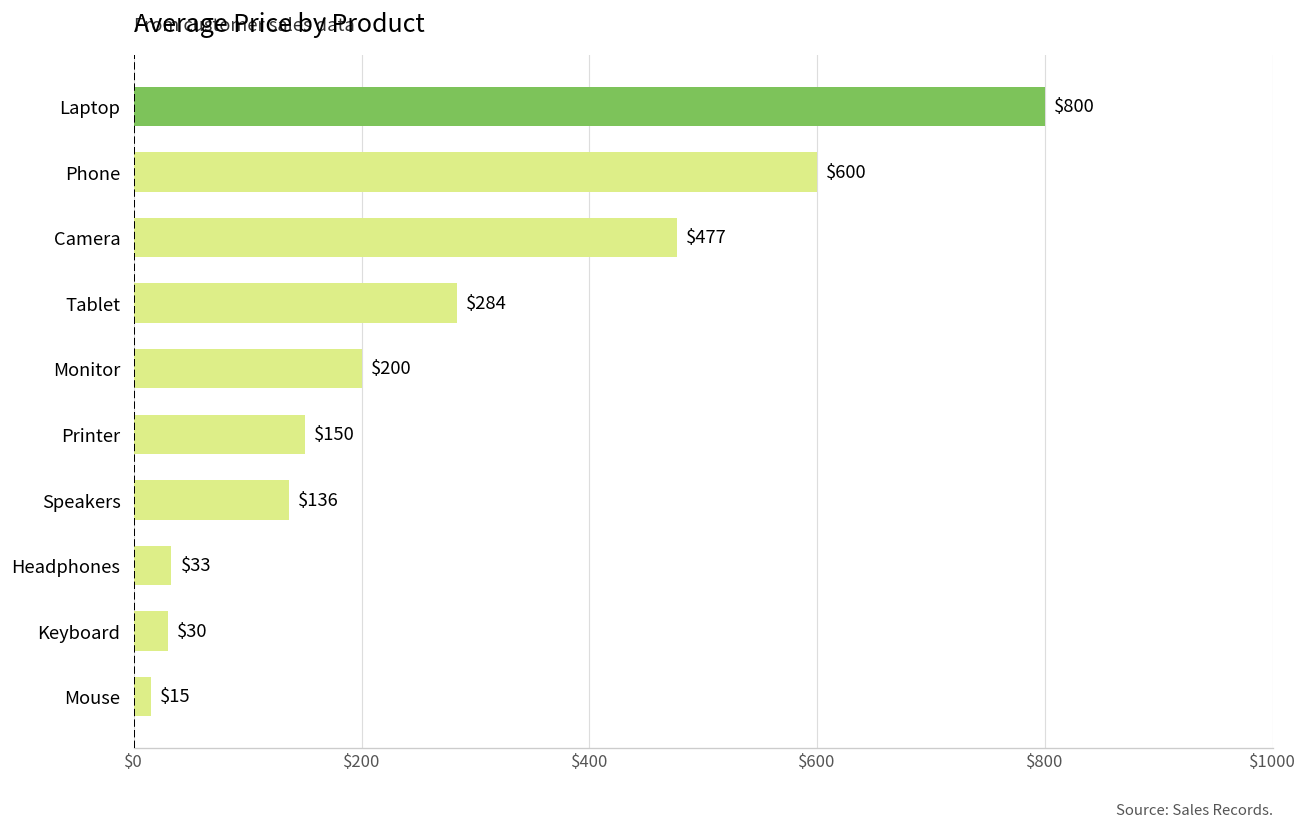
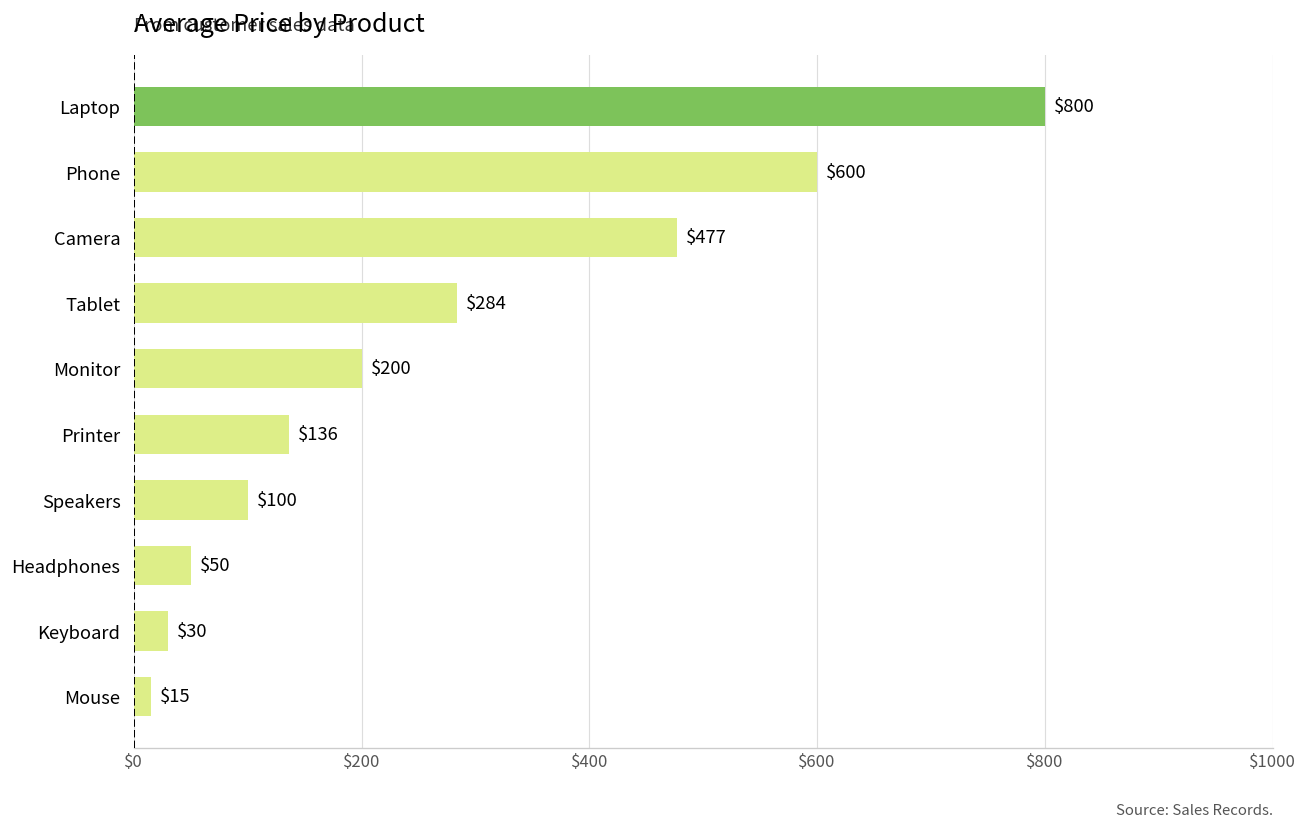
  {
    "Laptop": "$800",
    "Phone": "$600",
    "Camera": "$477",
    "Tablet": "$284",
    "Monitor": "$200",
-   "Printer": "$150",
-   "Speakers": "$136",
-   "Headphones": "$33",
+   "Printer": "$136",
+   "Speakers": "$100",
+   "Headphones": "$50",
    "Keyboard": "$30",
    "Mouse": "$15"
  }
